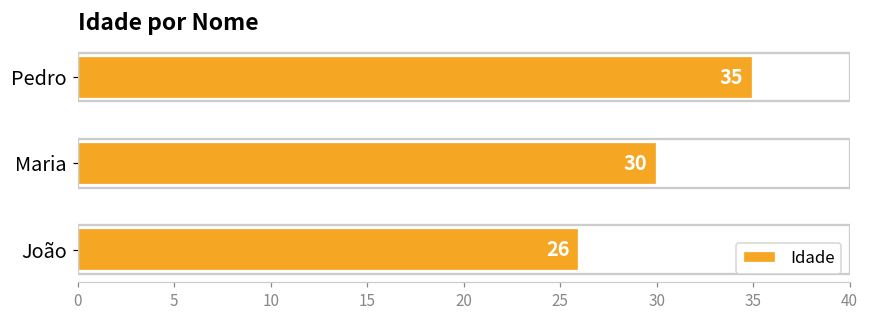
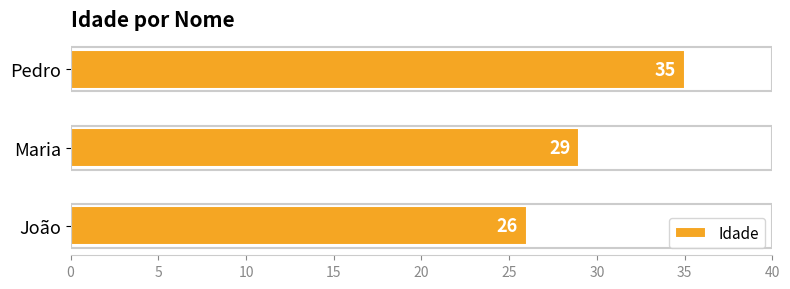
  {
    "Pedro": 35,
-   "Maria": 30,
+   "Maria": 29,
    "João": 26
  }
